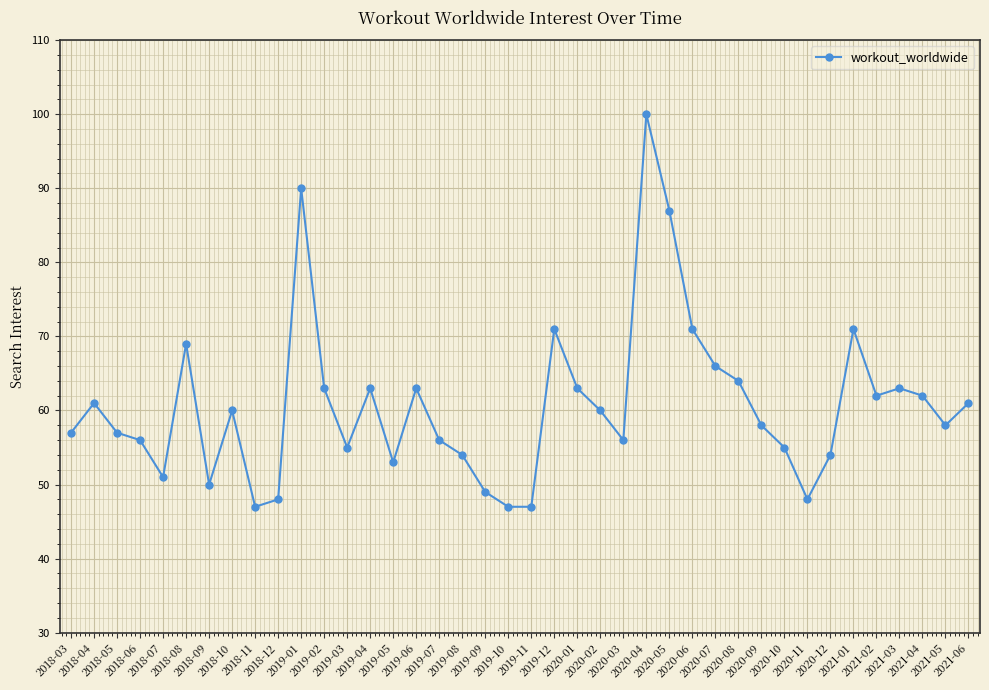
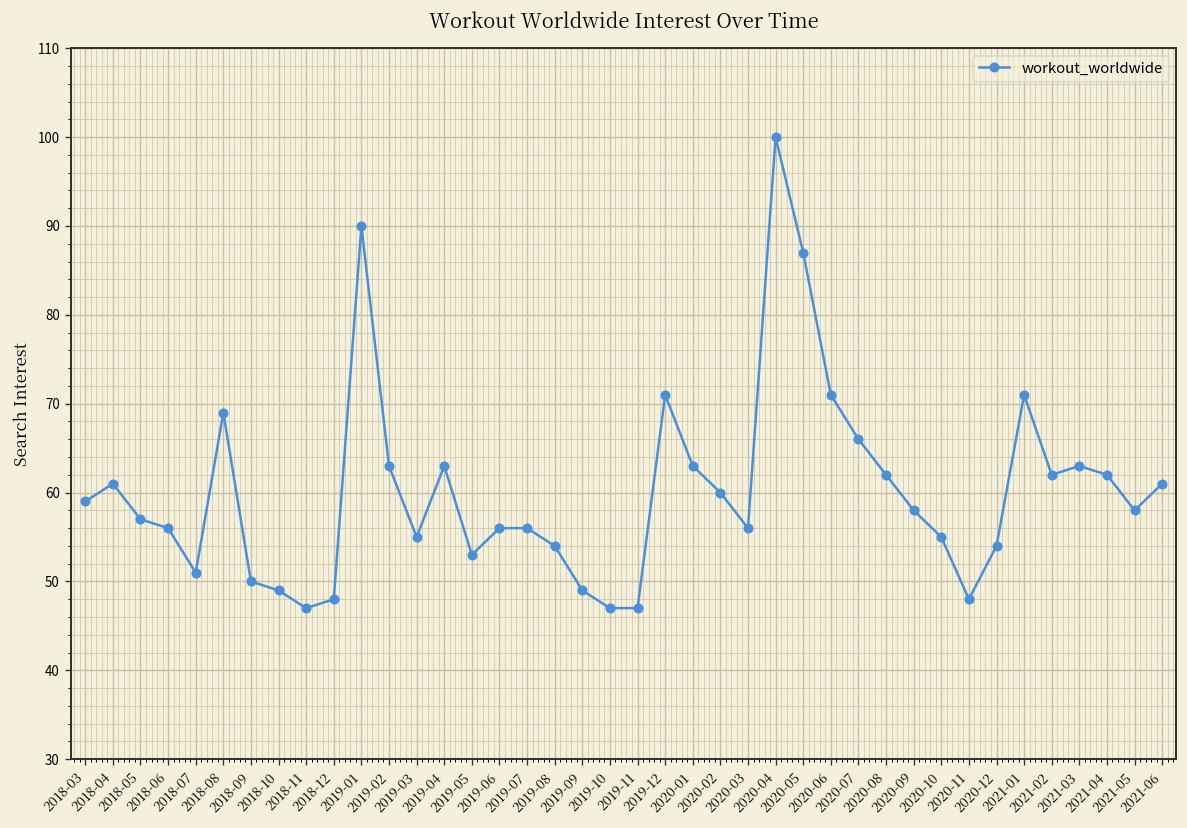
  {
-   "2018-03": 57,
+   "2018-03": 59,
    "2018-04": 61,
    "2018-05": 57,
    "2018-06": 56,
    "2018-07": 51,
    "2018-08": 69,
    "2018-09": 50,
-   "2018-10": 60,
+   "2018-10": 49,
    "2018-11": 47,
    "2018-12": 48,
    "2019-01": 90,
    "2019-02": 63,
    "2019-03": 55,
    "2019-04": 63,
    "2019-05": 53,
-   "2019-06": 63,
+   "2019-06": 56,
    "2019-07": 56,
    "2019-08": 54,
    "2019-09": 49,
    "2019-10": 47,
    "2019-11": 47,
    "2019-12": 71,
    "2020-01": 63,
    "2020-02": 60,
    "2020-03": 56,
    "2020-04": 100,
    "2020-05": 87,
    "2020-06": 71,
    "2020-07": 66,
-   "2020-08": 64,
+   "2020-08": 62,
    "2020-09": 58,
    "2020-10": 55,
    "2020-11": 48,
    "2020-12": 54,
    "2021-01": 71,
    "2021-02": 62,
    "2021-03": 63,
    "2021-04": 62,
    "2021-05": 58,
    "2021-06": 61
  }
